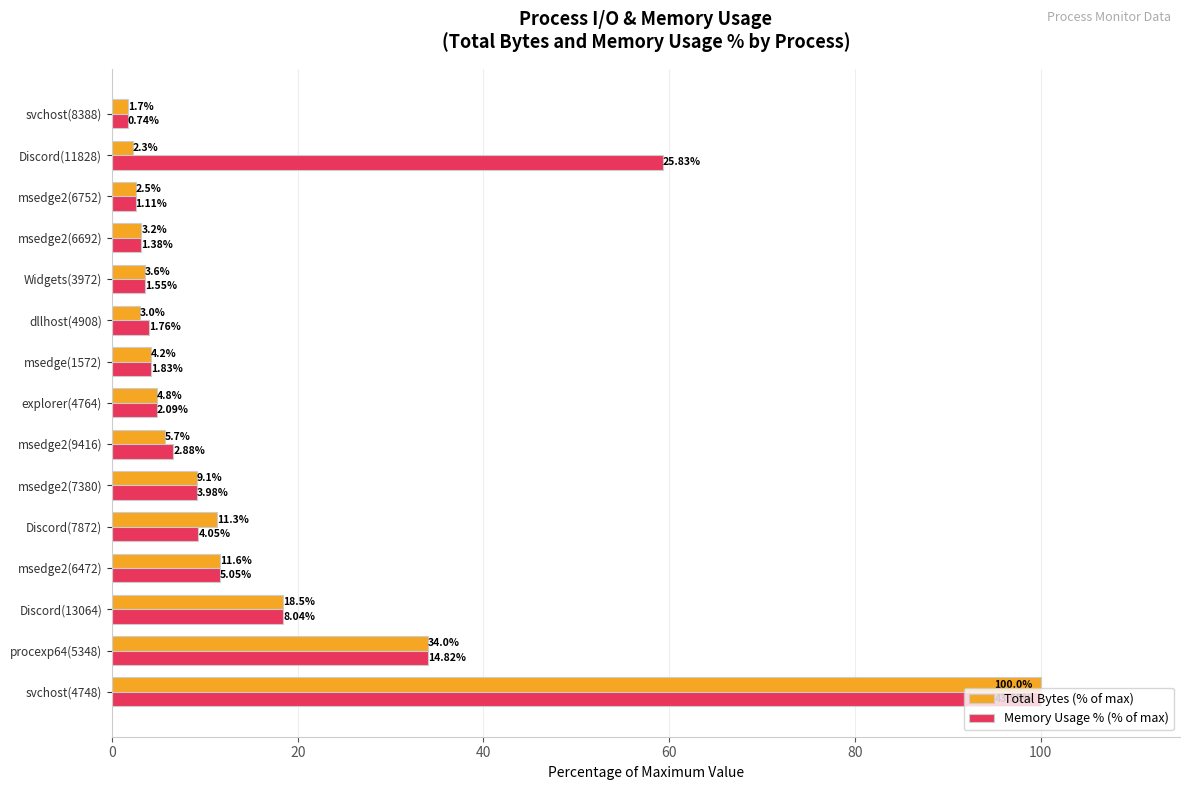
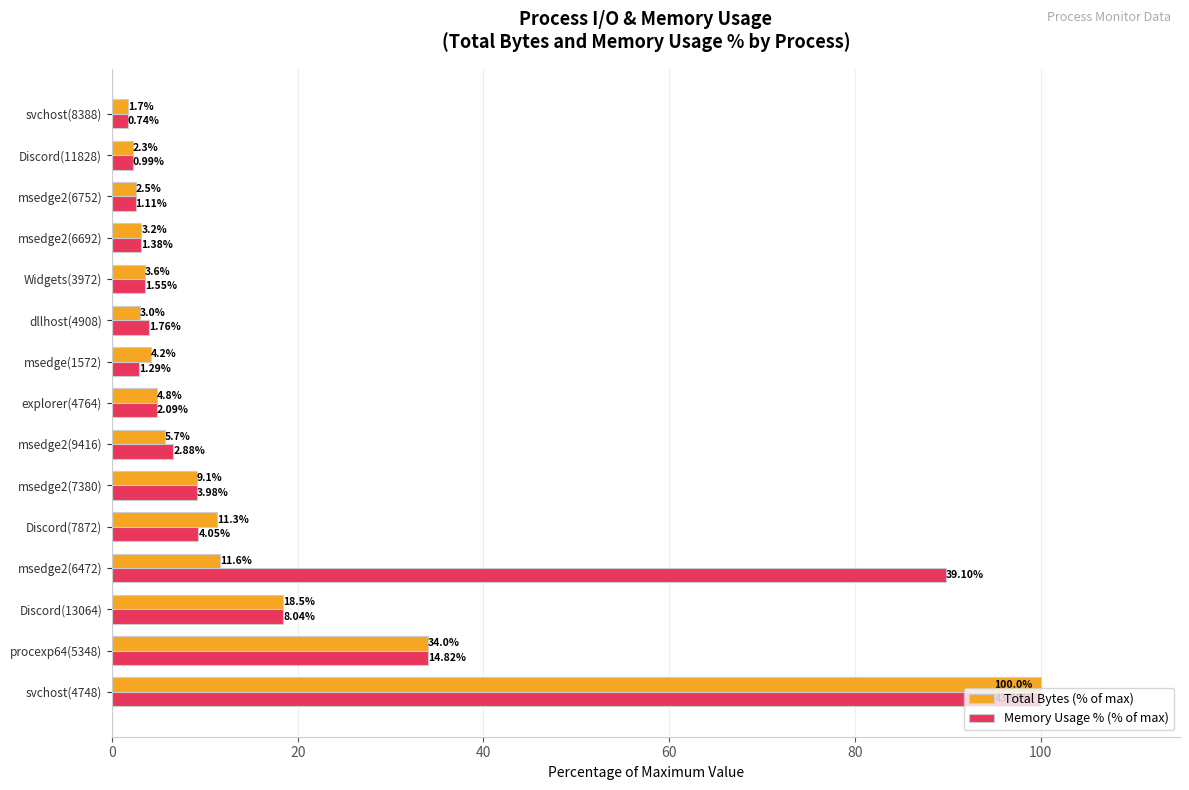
  {
    "Total Bytes (% of max)": {
      "svchost(8388)": "1.7%",
      "Discord(11828)": "2.3%",
      "msedge2(6752)": "2.5%",
      "msedge2(6692)": "3.2%",
      "Widgets(3972)": "3.6%",
      "dllhost(4908)": "3.0%",
      "msedge(1572)": "4.2%",
      "explorer(4764)": "4.8%",
      "msedge2(9416)": "5.7%",
      "msedge2(7380)": "9.1%",
      "Discord(7872)": "11.3%",
      "msedge2(6472)": "11.6%",
      "Discord(13064)": "18.5%",
      "procexp64(5348)": "34.0%"
    },
    "Memory Usage % (% of max)": {
-     "Discord(11828)": "25.83%",
-     "msedge(1572)": "1.83%",
-     "msedge2(6472)": "5.05%"
+     "Discord(11828)": "0.99%",
+     "msedge(1572)": "1.29%",
+     "msedge2(6472)": "39.10%"
    }
  }
